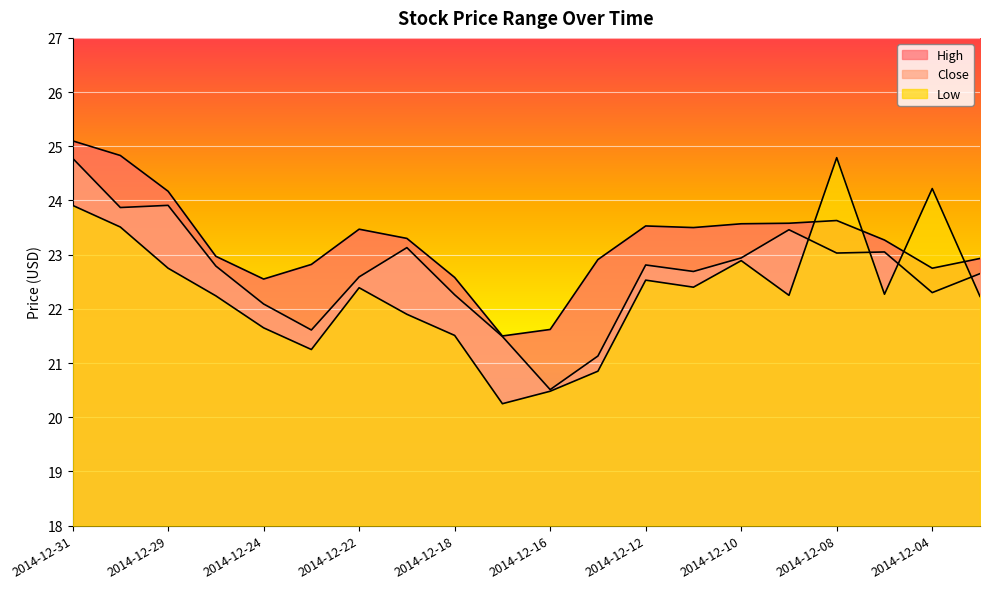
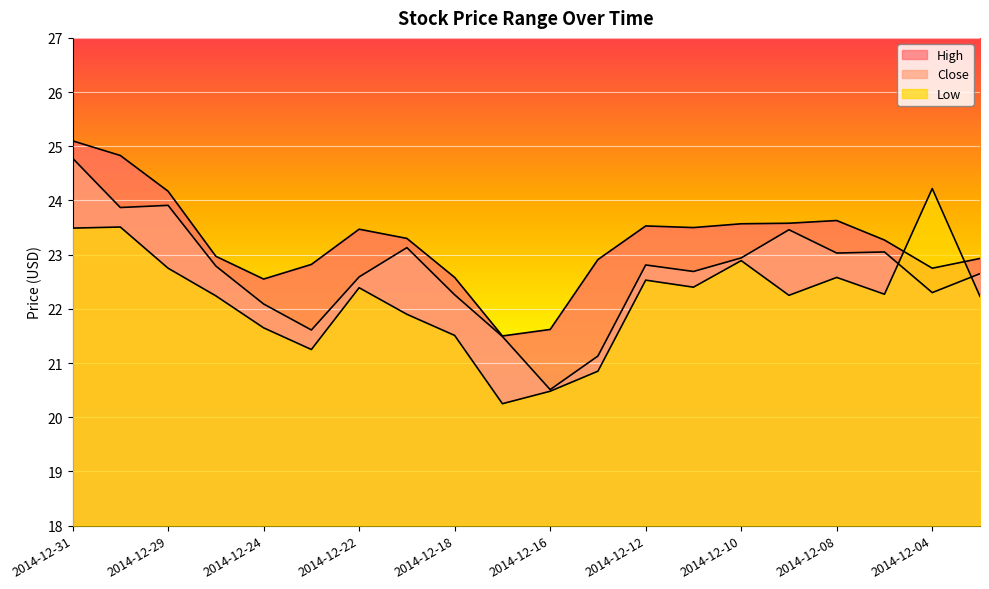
  {
    "Low": {
-     "2014-12-31": 23.9,
+     "2014-12-31": 23.5,
      "2014-12-29": 22.8,
      "2014-12-24": 21.7,
      "2014-12-22": 22.4,
      "2014-12-18": 21.5,
      "2014-12-12": 22.5,
      "2014-12-10": 22.9,
-     "2014-12-08": 24.8,
+     "2014-12-08": 22.6,
      "2014-12-04": 24.2
    }
  }
